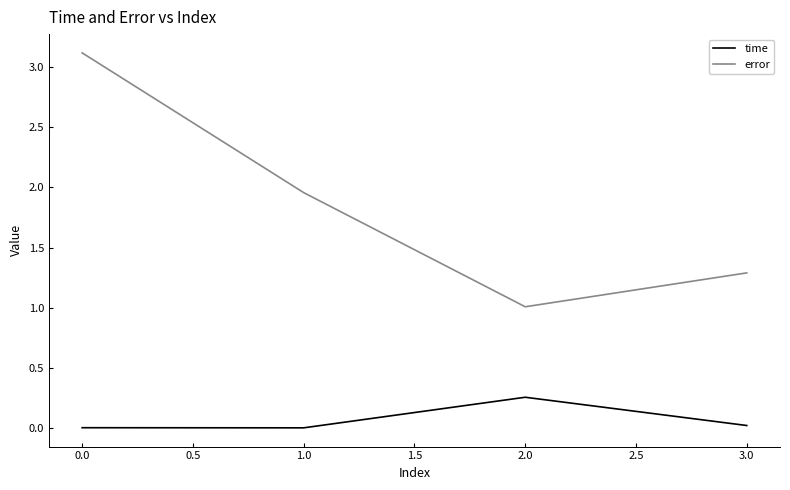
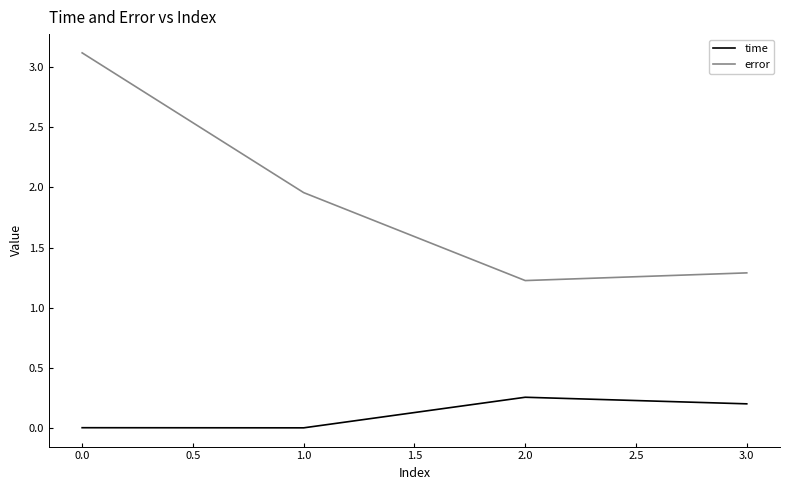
  {
    "time": {
      "0.0": 0.01,
      "1.0": 0.00,
      "2.0": 0.26,
-     "3.0": 0.02
+     "3.0": 0.20
    },
    "error": {
      "0.0": 3.12,
      "1.0": 1.96,
-     "2.0": 1.01,
+     "2.0": 1.23,
      "3.0": 1.29
    }
  }
